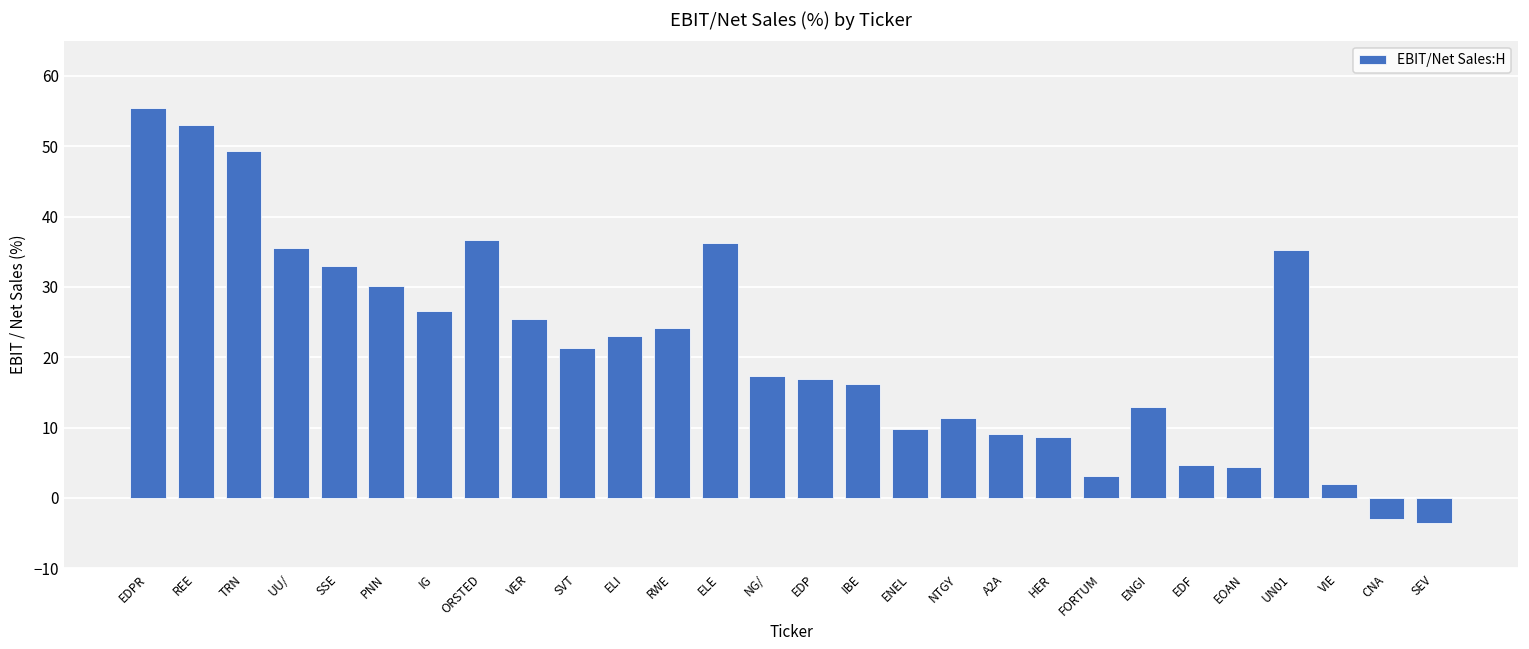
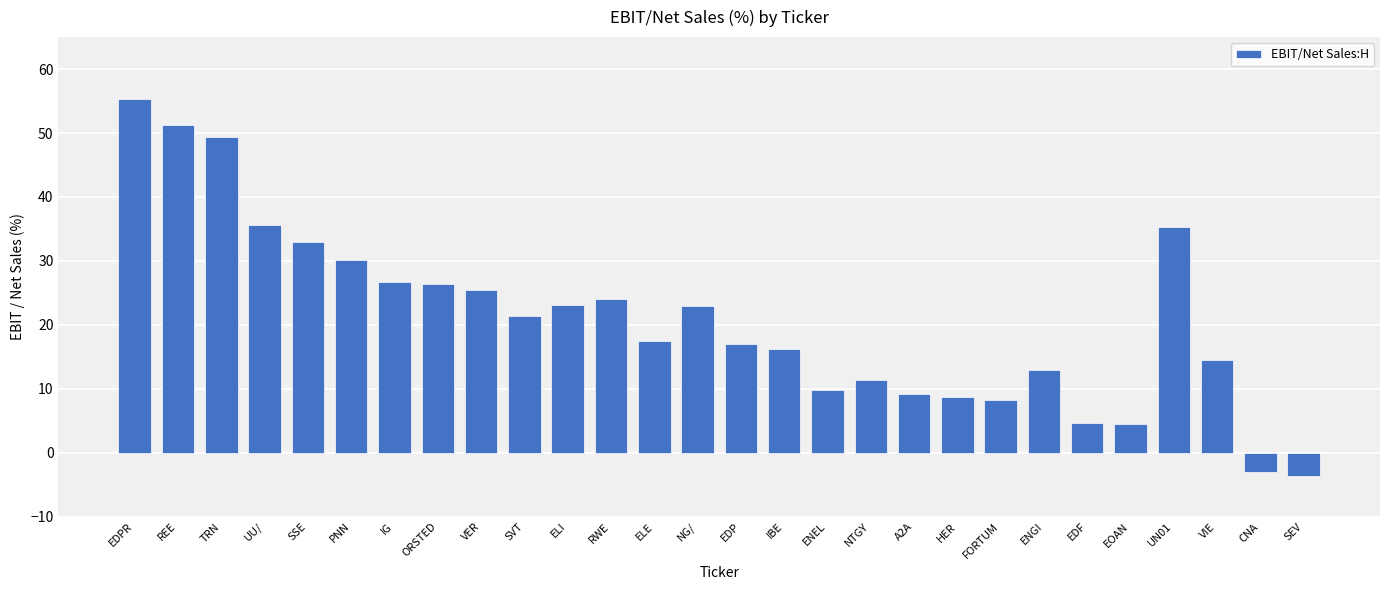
  {
    "EDPR": 55,
-   "REE": 53,
+   "REE": 51,
    "TRN": 49,
    "UU/": 36,
    "SSE": 33,
    "PNN": 30,
    "IG": 27,
-   "ORSTED": 37,
+   "ORSTED": 26,
    "VER": 25,
    "SVT": 21,
    "ELI": 23,
    "RWE": 24,
-   "ELE": 36,
-   "NG/": 17,
+   "ELE": 18,
+   "NG/": 23,
    "EDP": 17,
    "IBE": 16,
    "ENEL": 10,
    "NTGY": 11,
    "A2A": 9,
    "HER": 9,
-   "FORTUM": 3,
+   "FORTUM": 8,
    "ENGI": 13,
    "EDF": 5,
    "EOAN": 4,
    "UN01": 35,
-   "VIE": 2,
+   "VIE": 15,
    "CNA": -3,
    "SEV": -4
  }
